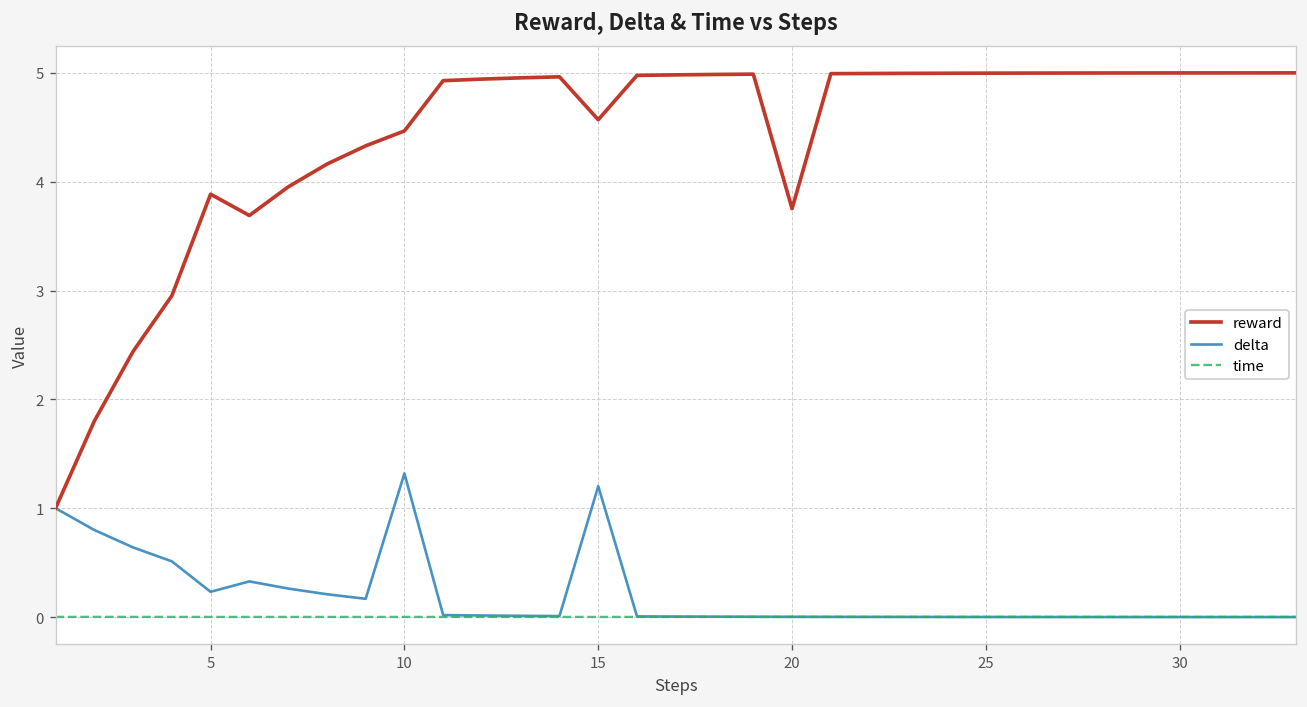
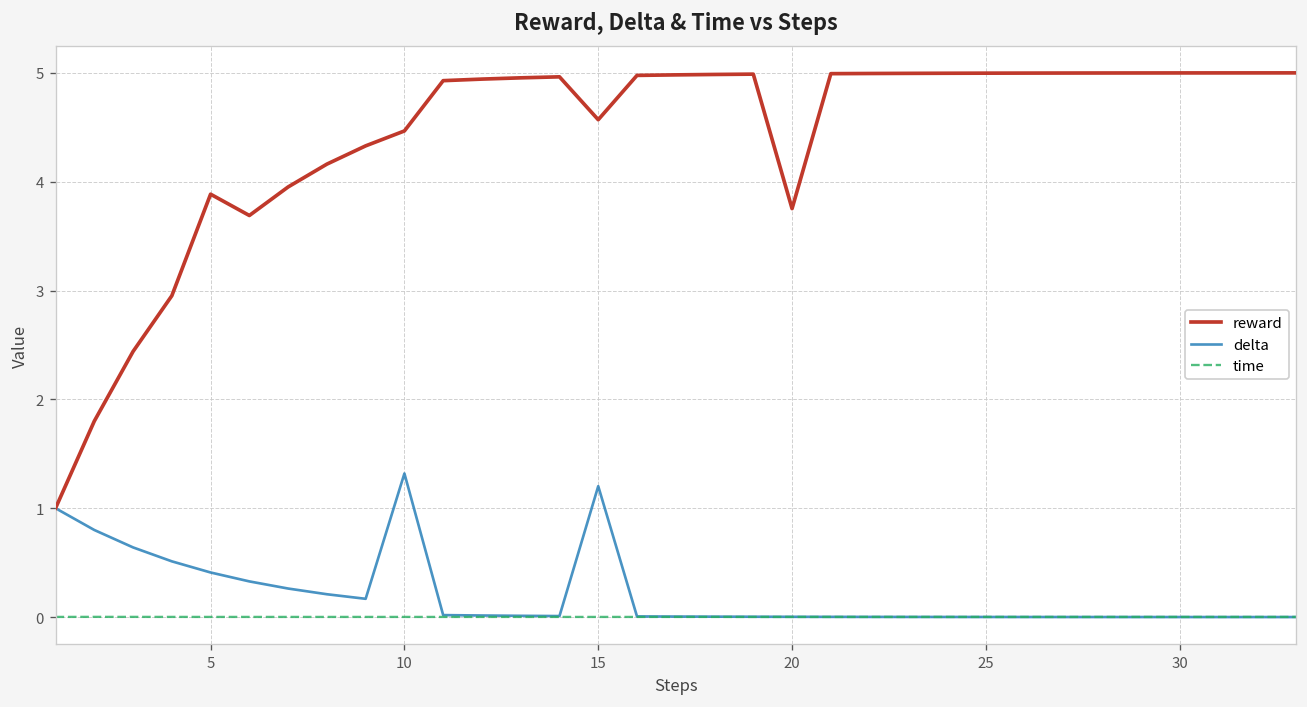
  {
    "reward": {
      "5": 3.9,
      "10": 4.5,
      "15": 4.6,
      "20": 3.8,
      "25": 5.0,
      "30": 5.0
    },
    "delta": {
-     "5": 0.2,
+     "5": 0.4,
      "10": 1.3,
      "15": 1.2
    },
    "time": {
      "5": 0.0,
      "10": 0.0,
      "15": 0.0
    }
  }
